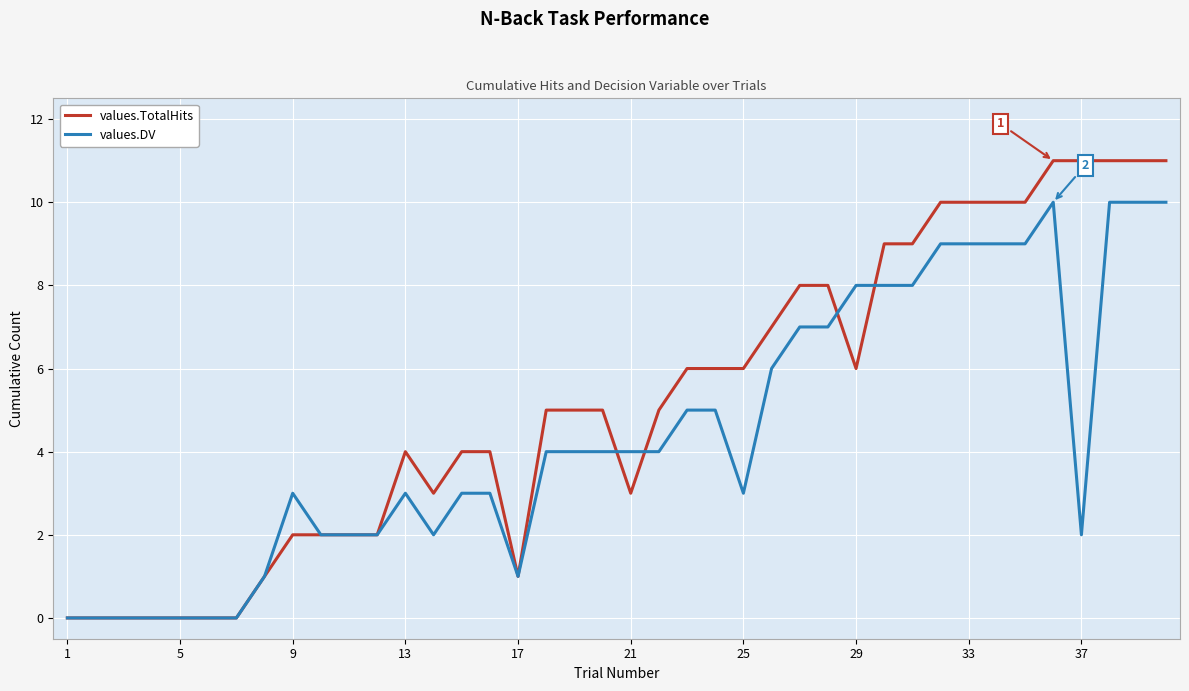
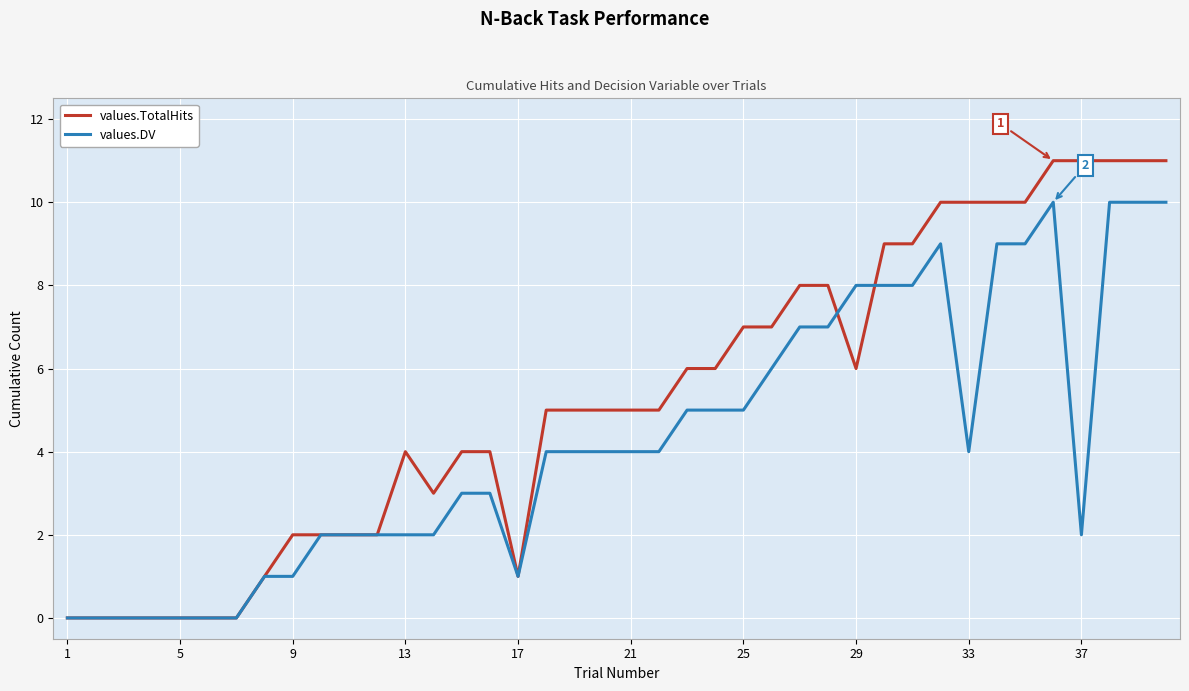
  {
    "values.TotalHits": {
      "9": 2,
      "13": 4,
-     "21": 3,
-     "25": 6,
+     "21": 5,
+     "25": 7,
      "29": 6,
      "33": 10
    },
    "values.DV": {
-     "9": 3,
-     "13": 3,
+     "9": 1,
+     "13": 2,
      "21": 4,
-     "25": 3,
+     "25": 5,
      "29": 8,
-     "33": 9,
+     "33": 4,
      "37": 2
    }
  }
